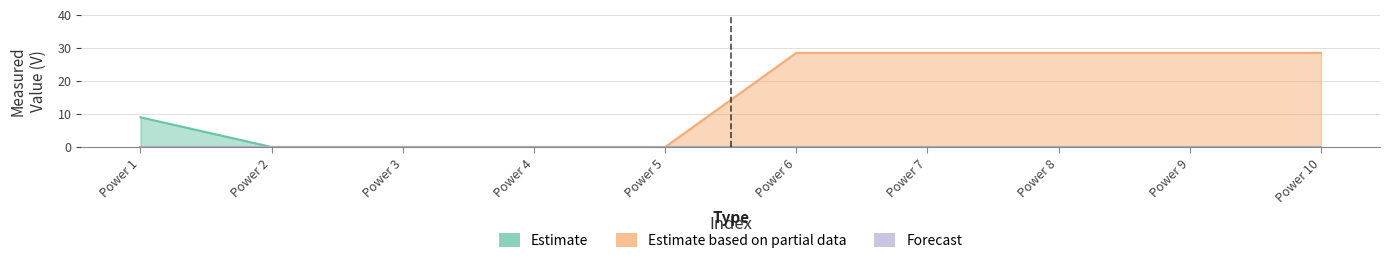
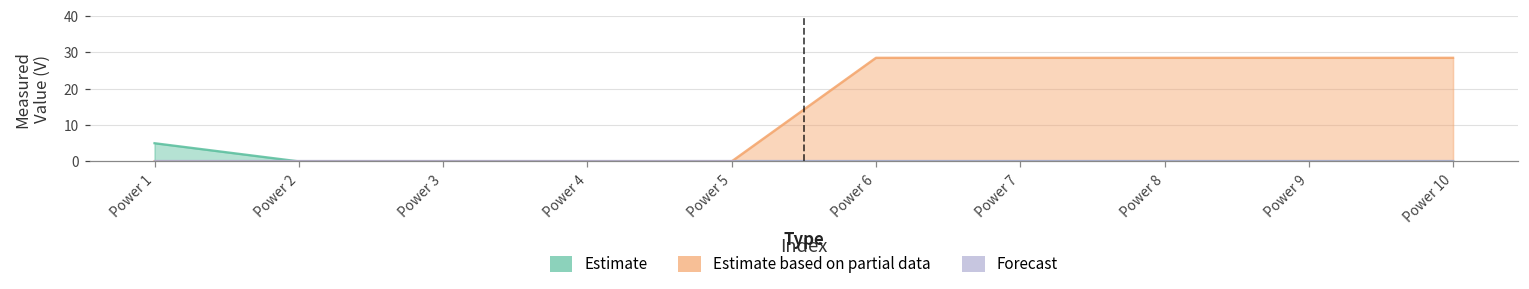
  {
    "Estimate": {
-     "Power 1": 9
+     "Power 1": 5
    },
    "Estimate based on partial data": {
      "Power 6": 29,
      "Power 7": 29,
      "Power 8": 29,
      "Power 9": 29,
      "Power 10": 29
    }
  }
